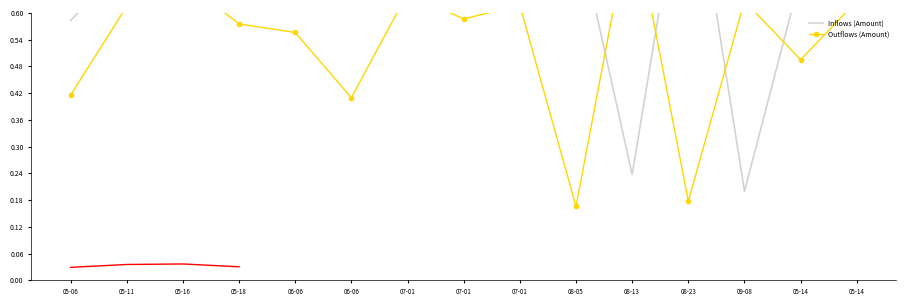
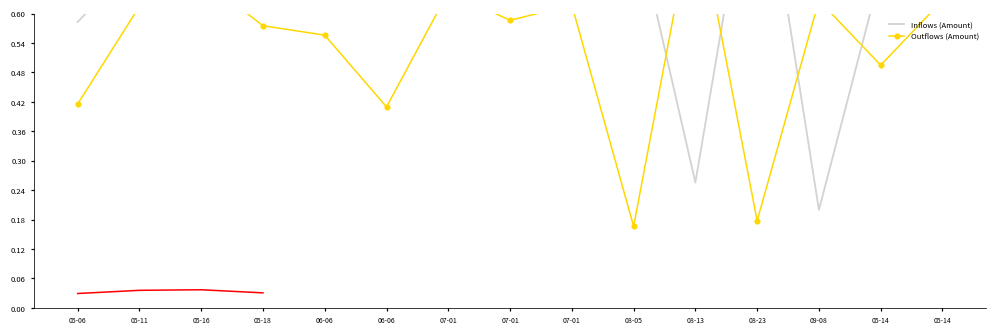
  {
    "Inflows (Amount)": {
      "05-06": 0.58,
-     "08-13": 0.24,
+     "08-13": 0.26,
      "09-08": 0.20
    },
    "Outflows (Amount)": {
      "05-06": 0.42,
      "05-18": 0.58,
      "08-05": 0.17,
      "08-23": 0.18
    }
  }
